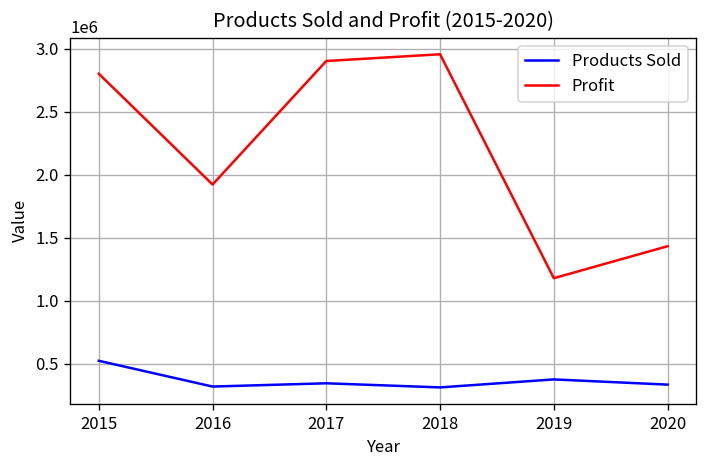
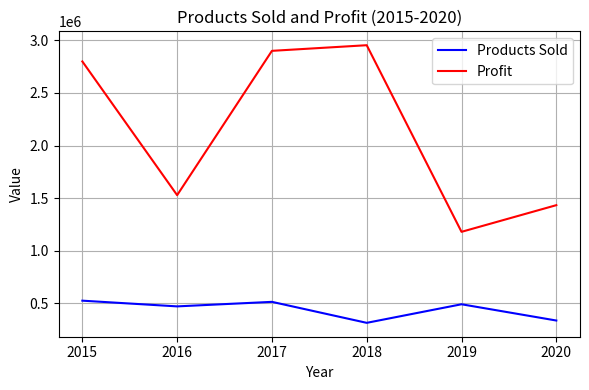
  {
    "Products Sold": {
      "2015": 520000,
-     "2016": 320000,
-     "2017": 350000,
+     "2016": 470000,
+     "2017": 510000,
      "2018": 310000,
-     "2019": 380000,
+     "2019": 490000,
      "2020": 330000
    },
    "Profit": {
      "2015": 2800000,
-     "2016": 1920000,
+     "2016": 1530000,
      "2017": 2900000,
      "2018": 2950000,
      "2019": 1180000,
      "2020": 1430000
    }
  }
